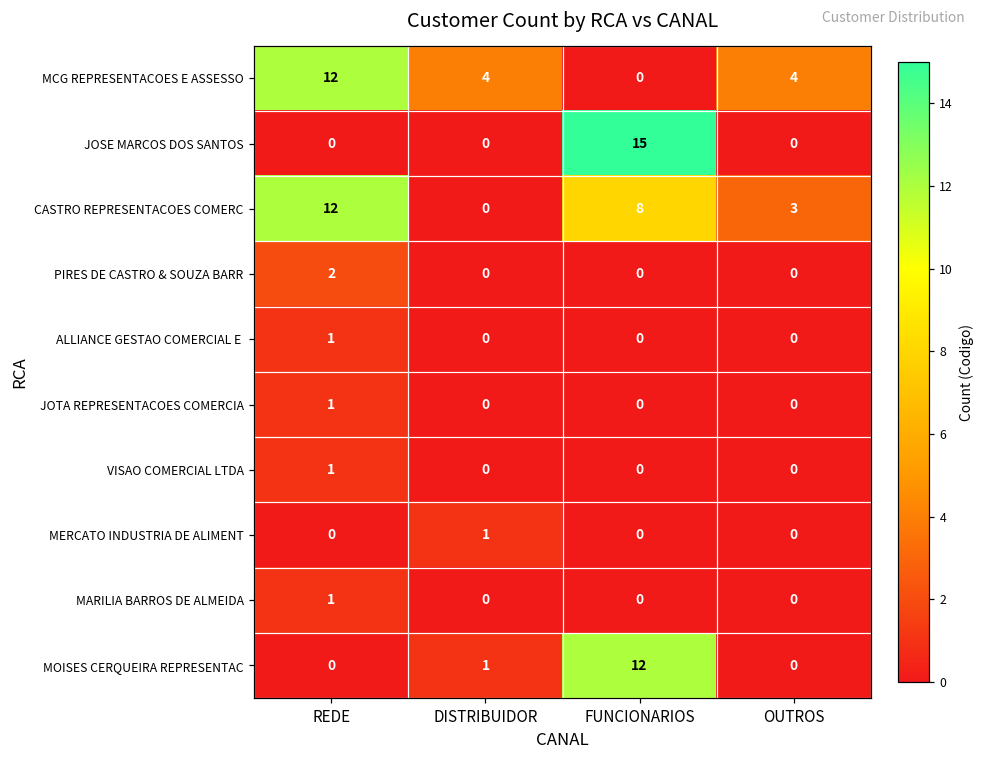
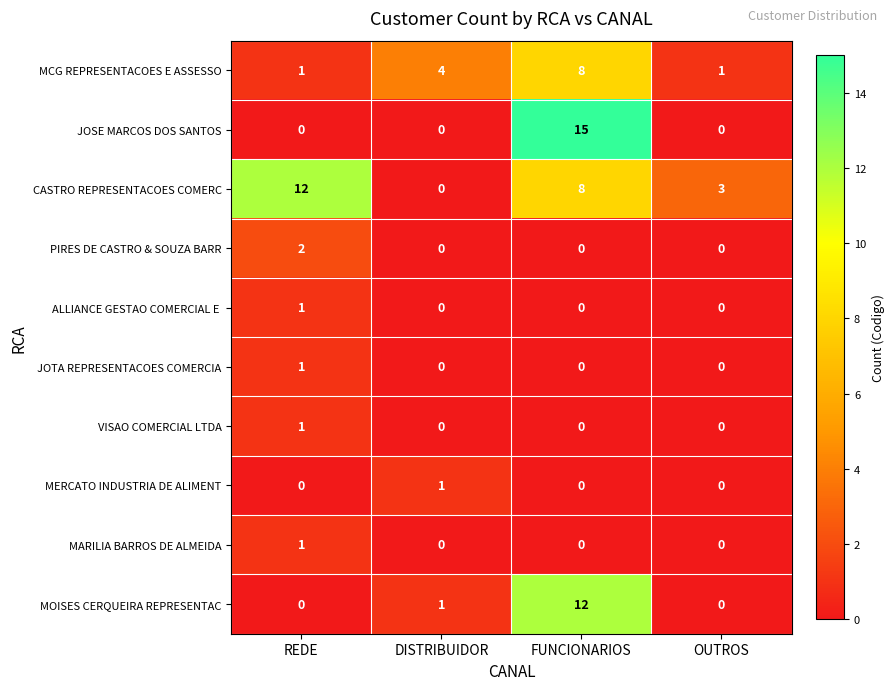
  {
    "MCG REPRESENTACOES E ASSESSO": {
-     "REDE": 12,
+     "REDE": 1,
      "DISTRIBUIDOR": 4,
-     "FUNCIONARIOS": 0,
-     "OUTROS": 4
+     "FUNCIONARIOS": 8,
+     "OUTROS": 1
    },
    "JOSE MARCOS DOS SANTOS": {
      "REDE": 0,
      "DISTRIBUIDOR": 0,
      "FUNCIONARIOS": 15,
      "OUTROS": 0
    },
    "CASTRO REPRESENTACOES COMERC": {
      "REDE": 12,
      "DISTRIBUIDOR": 0,
      "FUNCIONARIOS": 8,
      "OUTROS": 3
    },
    "PIRES DE CASTRO & SOUZA BARR": {
      "REDE": 2,
      "DISTRIBUIDOR": 0,
      "FUNCIONARIOS": 0,
      "OUTROS": 0
    },
    "ALLIANCE GESTAO COMERCIAL E": {
      "REDE": 1,
      "DISTRIBUIDOR": 0,
      "FUNCIONARIOS": 0,
      "OUTROS": 0
    },
    "JOTA REPRESENTACOES COMERCIA": {
      "REDE": 1,
      "DISTRIBUIDOR": 0,
      "FUNCIONARIOS": 0,
      "OUTROS": 0
    },
    "VISAO COMERCIAL LTDA": {
      "REDE": 1,
      "DISTRIBUIDOR": 0,
      "FUNCIONARIOS": 0,
      "OUTROS": 0
    },
    "MERCATO INDUSTRIA DE ALIMENT": {
      "REDE": 0,
      "DISTRIBUIDOR": 1,
      "FUNCIONARIOS": 0,
      "OUTROS": 0
    },
    "MARILIA BARROS DE ALMEIDA": {
      "REDE": 1,
      "DISTRIBUIDOR": 0,
      "FUNCIONARIOS": 0,
      "OUTROS": 0
    },
    "MOISES CERQUEIRA REPRESENTAC": {
      "REDE": 0,
      "DISTRIBUIDOR": 1,
      "FUNCIONARIOS": 12,
      "OUTROS": 0
    }
  }
